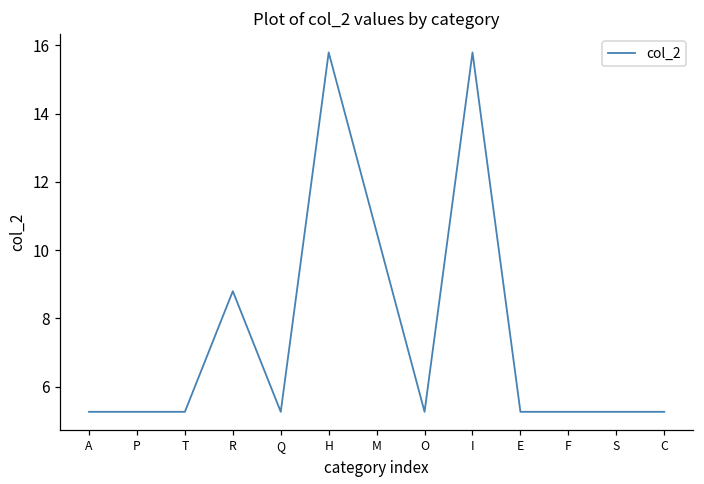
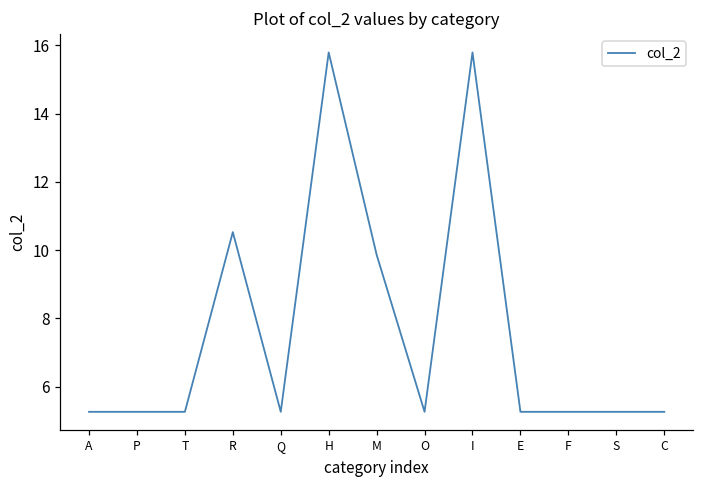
  {
    "A": 5.3,
    "P": 5.3,
    "T": 5.3,
-   "R": 8.8,
+   "R": 10.5,
    "Q": 5.3,
    "H": 15.8,
-   "M": 10.5,
+   "M": 9.9,
    "O": 5.3,
    "I": 15.8,
    "E": 5.3,
    "F": 5.3,
    "S": 5.3,
    "C": 5.3
  }
